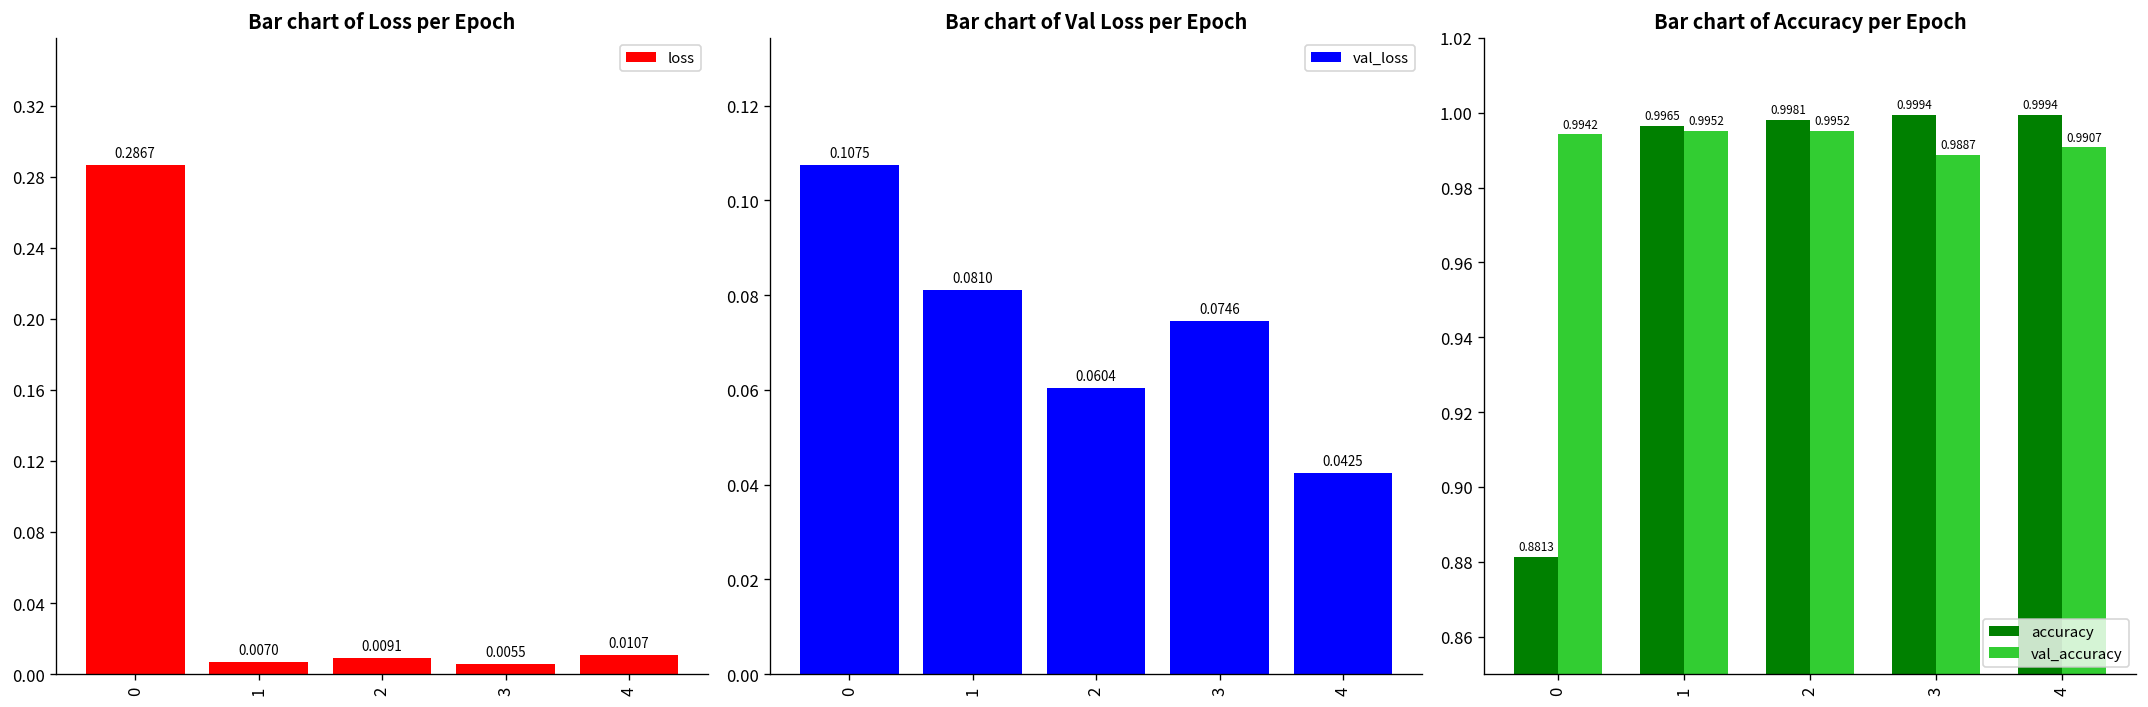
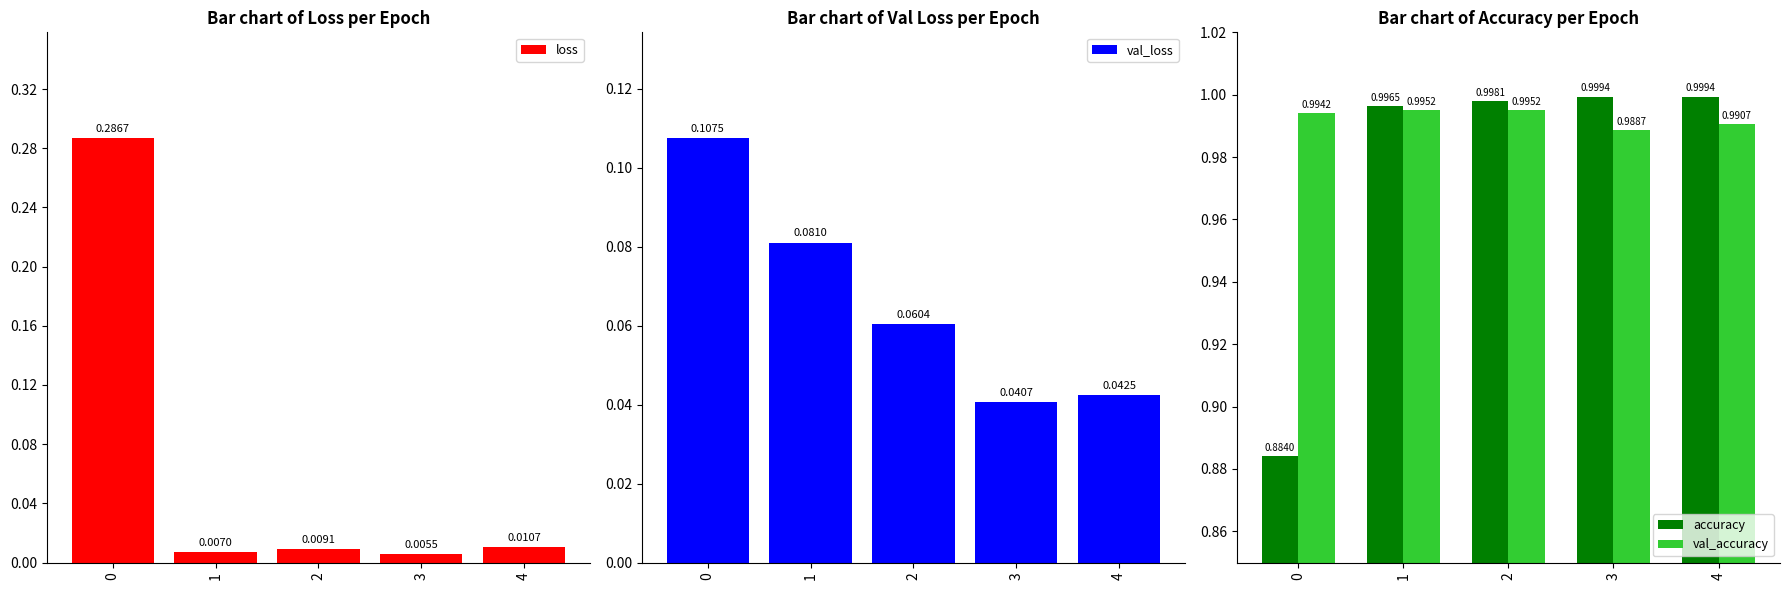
  {
    "Bar chart of Loss per Epoch": {
      "0": 0.2867,
      "1": 0.0070,
      "2": 0.0091,
      "3": 0.0055,
      "4": 0.0107
    },
    "Bar chart of Val Loss per Epoch": {
      "0": 0.1075,
      "1": 0.0810,
      "2": 0.0604,
-     "3": 0.0746,
+     "3": 0.0407,
      "4": 0.0425
    },
    "Bar chart of Accuracy per Epoch": {
      "accuracy": {
-       "0": 0.8813,
+       "0": 0.8840,
        "1": 0.9965,
        "2": 0.9981,
        "3": 0.9994,
        "4": 0.9994
      },
      "val_accuracy": {
        "0": 0.9942,
        "1": 0.9952,
        "2": 0.9952,
        "3": 0.9887,
        "4": 0.9907
      }
    }
  }
